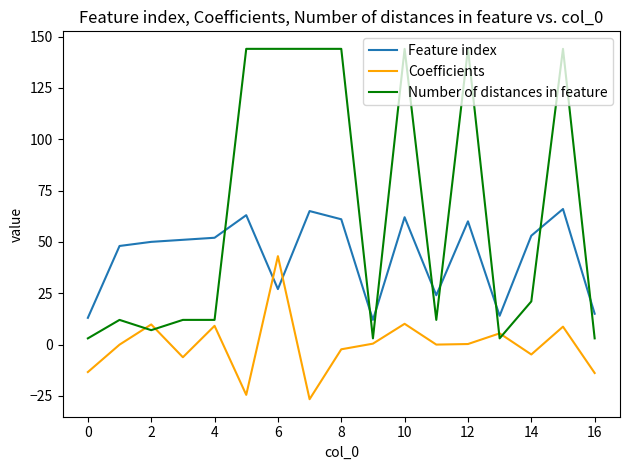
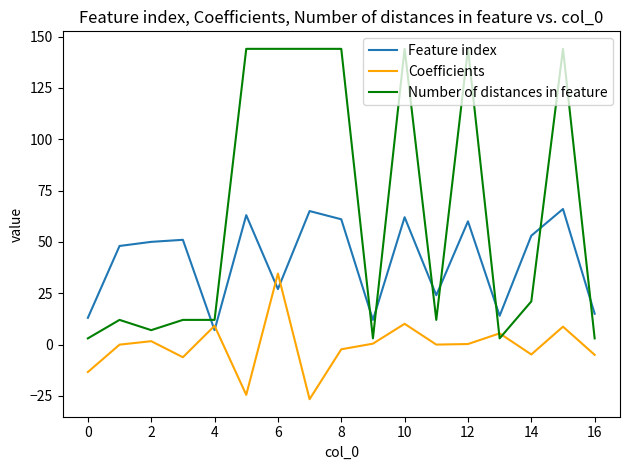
  {
    "Feature index": {
      "0": 13,
      "2": 50,
-     "4": 52,
+     "4": 7,
      "6": 27,
      "8": 61,
      "10": 62,
      "12": 60,
      "14": 53,
      "16": 15
    },
    "Coefficients": {
      "0": -13,
-     "2": 10,
+     "2": 2,
      "4": 9,
-     "6": 43,
+     "6": 35,
      "8": -2,
      "10": 10,
      "12": 0,
      "14": -5,
-     "16": -14
+     "16": -5
    },
    "Number of distances in feature": {
      "0": 3,
      "2": 7,
      "4": 12,
      "6": 144,
      "8": 144,
      "14": 21,
      "16": 3
    }
  }
